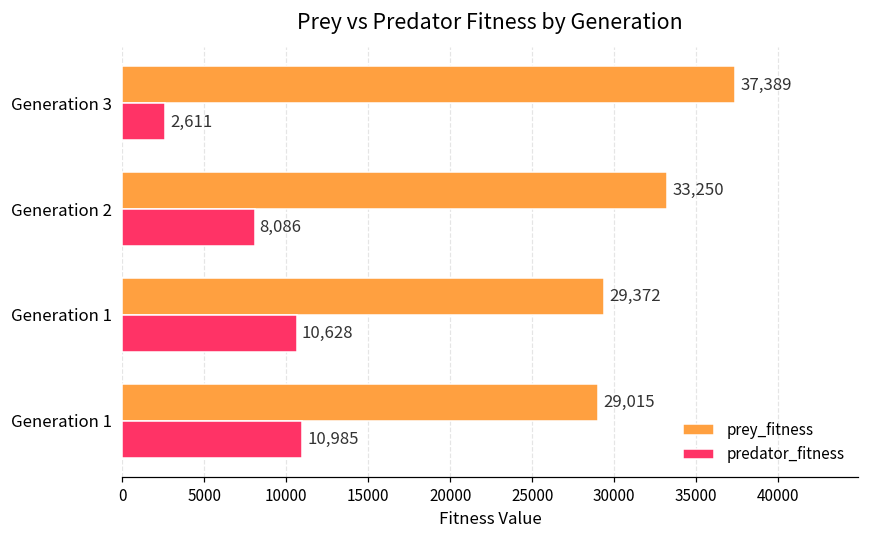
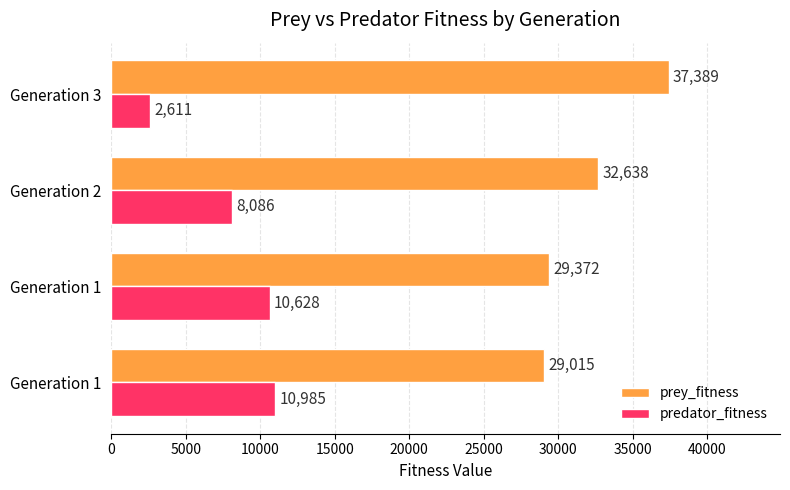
  {
    "prey_fitness": {
      "Generation 3": "37,389",
-     "Generation 2": "33,250"
+     "Generation 2": "32,638"
    },
    "predator_fitness": {
      "Generation 3": "2,611",
      "Generation 2": "8,086"
    }
  }
